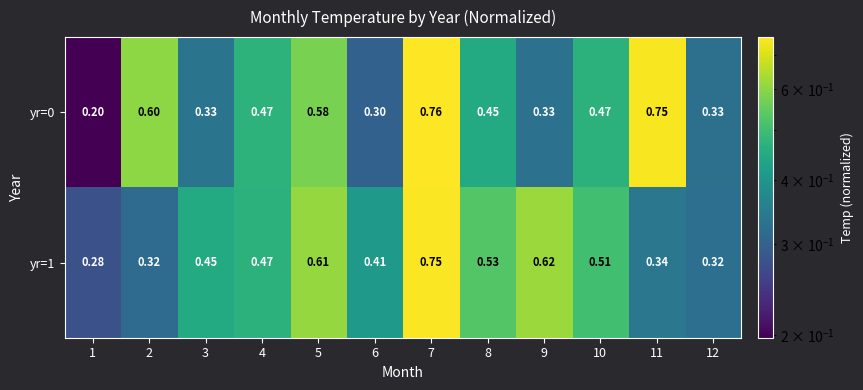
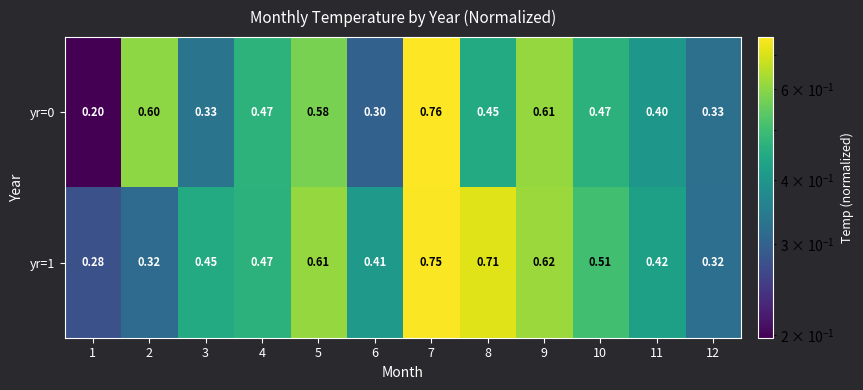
  {
    "yr=0": {
      "1": 0.20,
      "2": 0.60,
      "3": 0.33,
      "4": 0.47,
      "5": 0.58,
      "6": 0.30,
      "7": 0.76,
      "8": 0.45,
-     "9": 0.33,
+     "9": 0.61,
      "10": 0.47,
-     "11": 0.75,
+     "11": 0.40,
      "12": 0.33
    },
    "yr=1": {
      "1": 0.28,
      "2": 0.32,
      "3": 0.45,
      "4": 0.47,
      "5": 0.61,
      "6": 0.41,
      "7": 0.75,
-     "8": 0.53,
+     "8": 0.71,
      "9": 0.62,
      "10": 0.51,
-     "11": 0.34,
+     "11": 0.42,
      "12": 0.32
    }
  }
